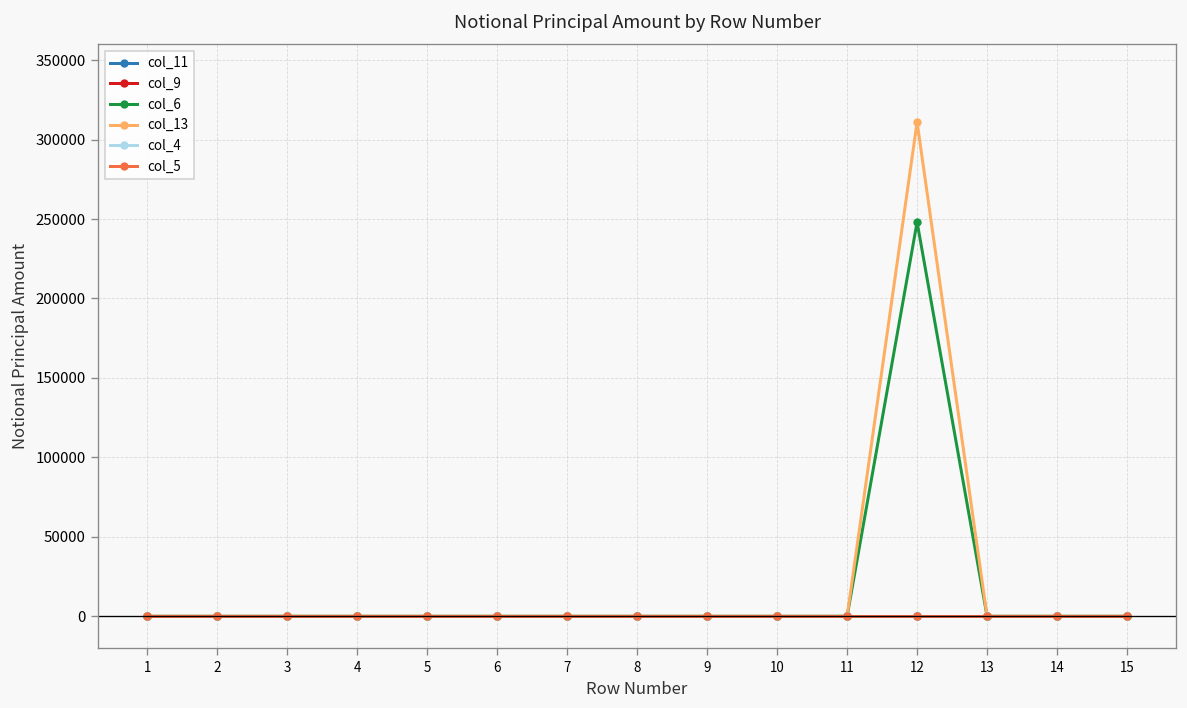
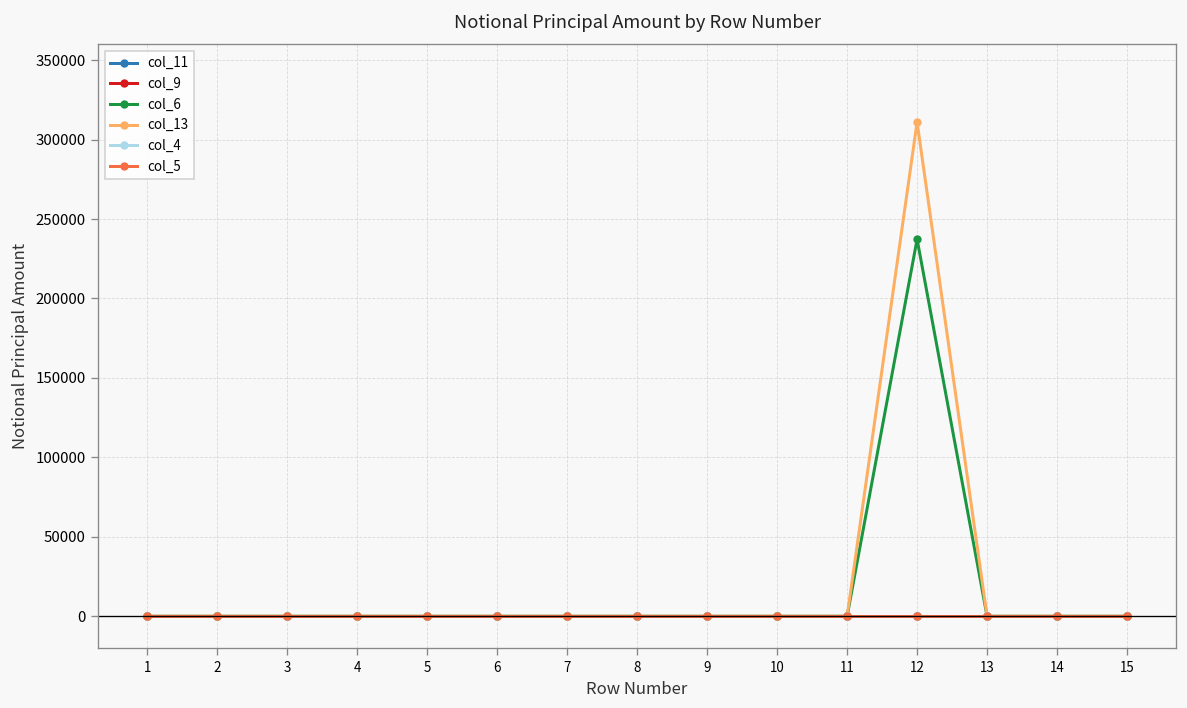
  {
    "col_5": {
      "12": 0
    },
    "col_6": {
-     "12": 248000
+     "12": 237000
    },
    "col_13": {
      "12": 311000
    }
  }
